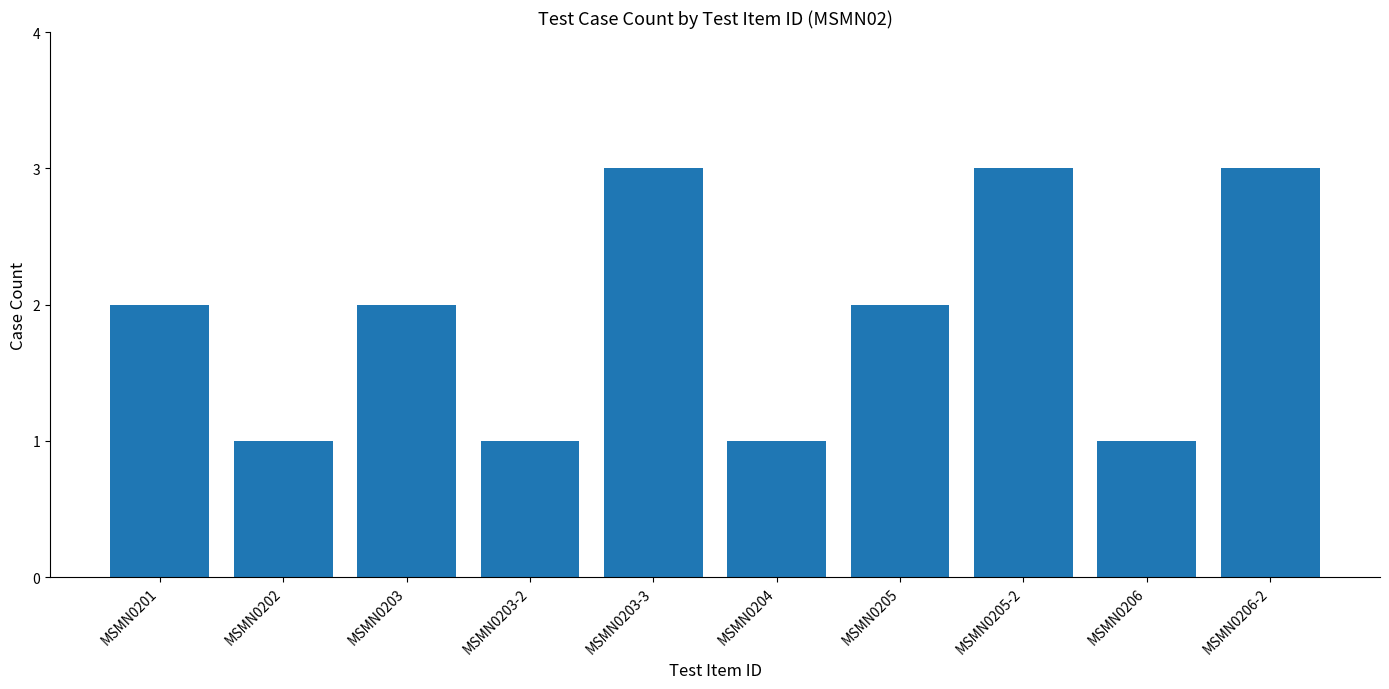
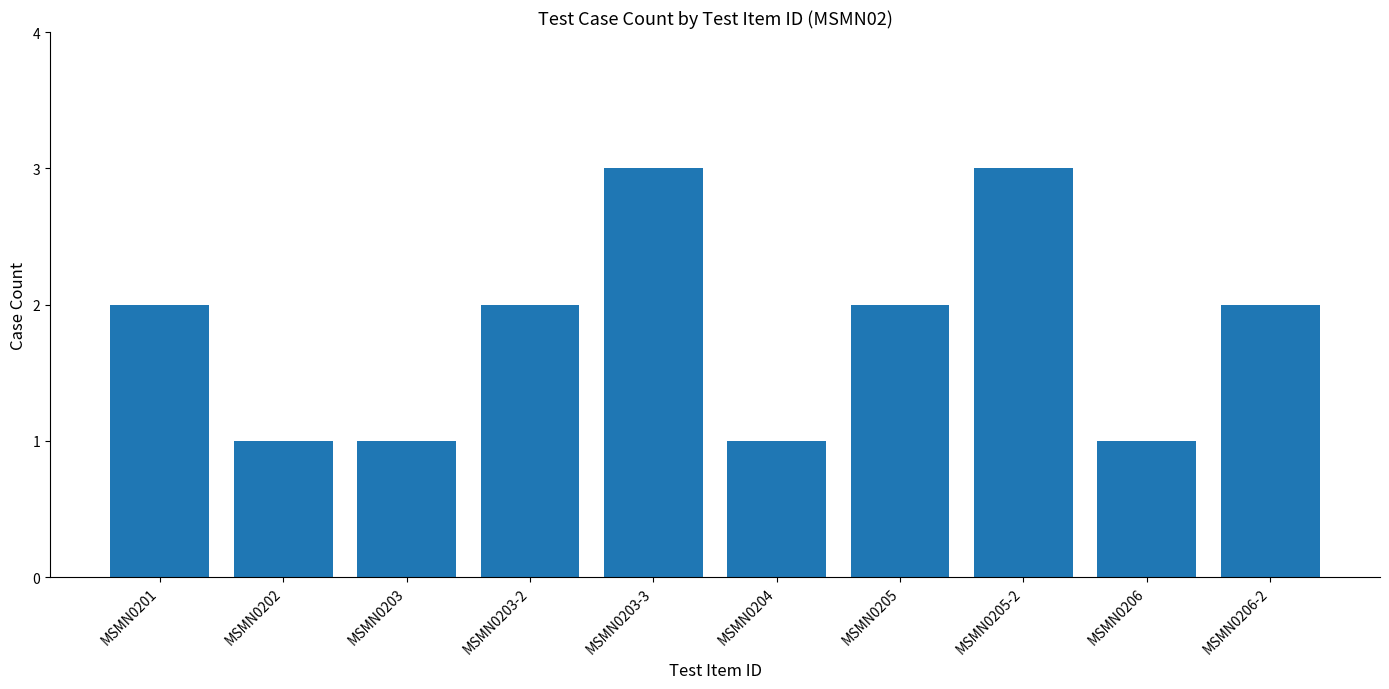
  {
    "MSMN0201": 2,
    "MSMN0202": 1,
-   "MSMN0203": 2,
-   "MSMN0203-2": 1,
+   "MSMN0203": 1,
+   "MSMN0203-2": 2,
    "MSMN0203-3": 3,
    "MSMN0204": 1,
    "MSMN0205": 2,
    "MSMN0205-2": 3,
    "MSMN0206": 1,
-   "MSMN0206-2": 3
+   "MSMN0206-2": 2
  }
